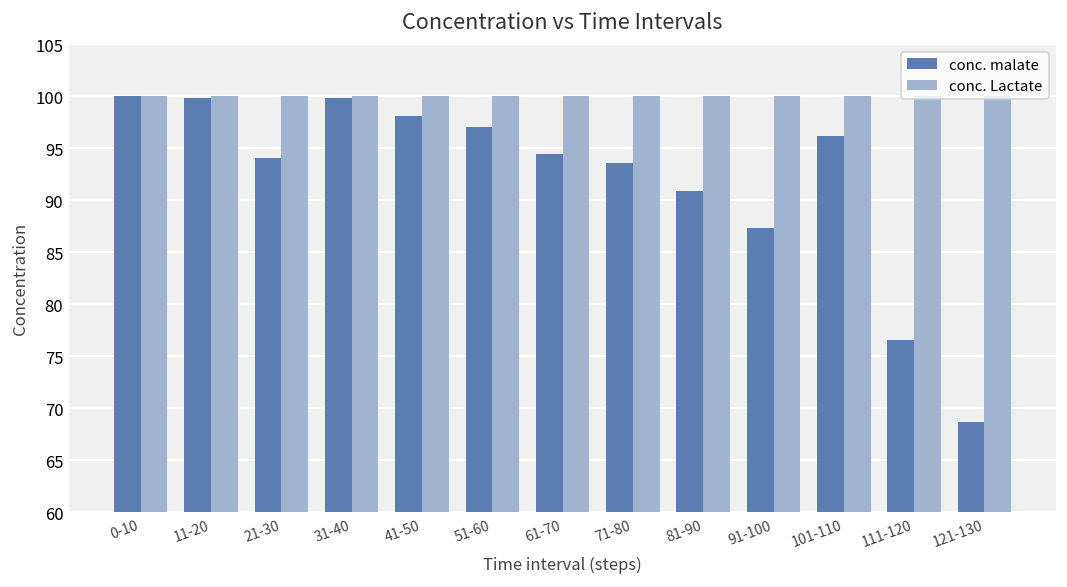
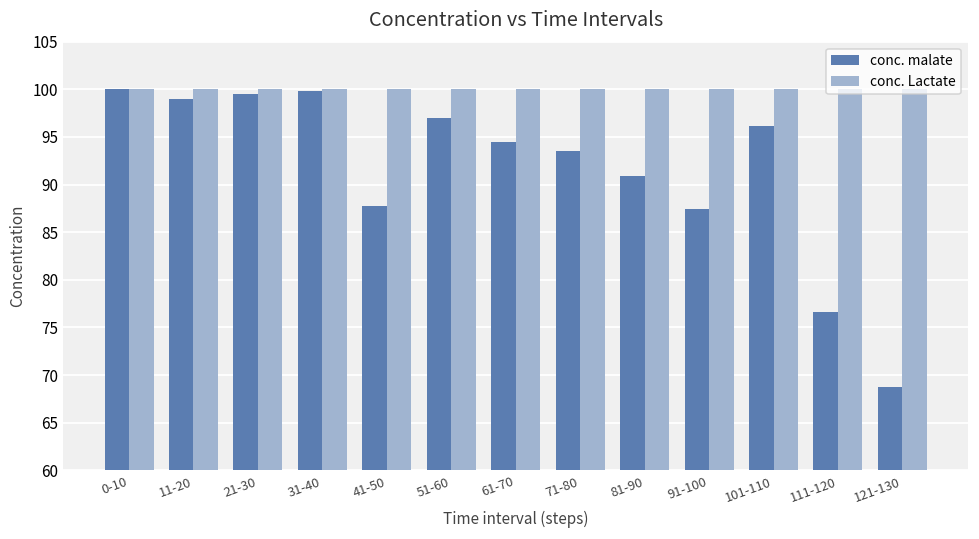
  {
    "conc. malate": {
      "0-10": 100,
-     "11-20": 100,
-     "21-30": 94,
+     "11-20": 99,
+     "21-30": 99,
      "31-40": 100,
-     "41-50": 98,
+     "41-50": 88,
      "51-60": 97,
      "61-70": 94,
      "71-80": 94,
      "81-90": 91,
      "91-100": 87,
      "101-110": 96,
      "111-120": 77,
      "121-130": 69
    },
    "conc. Lactate": {
      "0-10": 100,
      "11-20": 100,
      "21-30": 100,
      "31-40": 100,
      "41-50": 100,
      "51-60": 100,
      "61-70": 100,
      "71-80": 100,
      "81-90": 100,
      "91-100": 100,
      "101-110": 100
    }
  }
